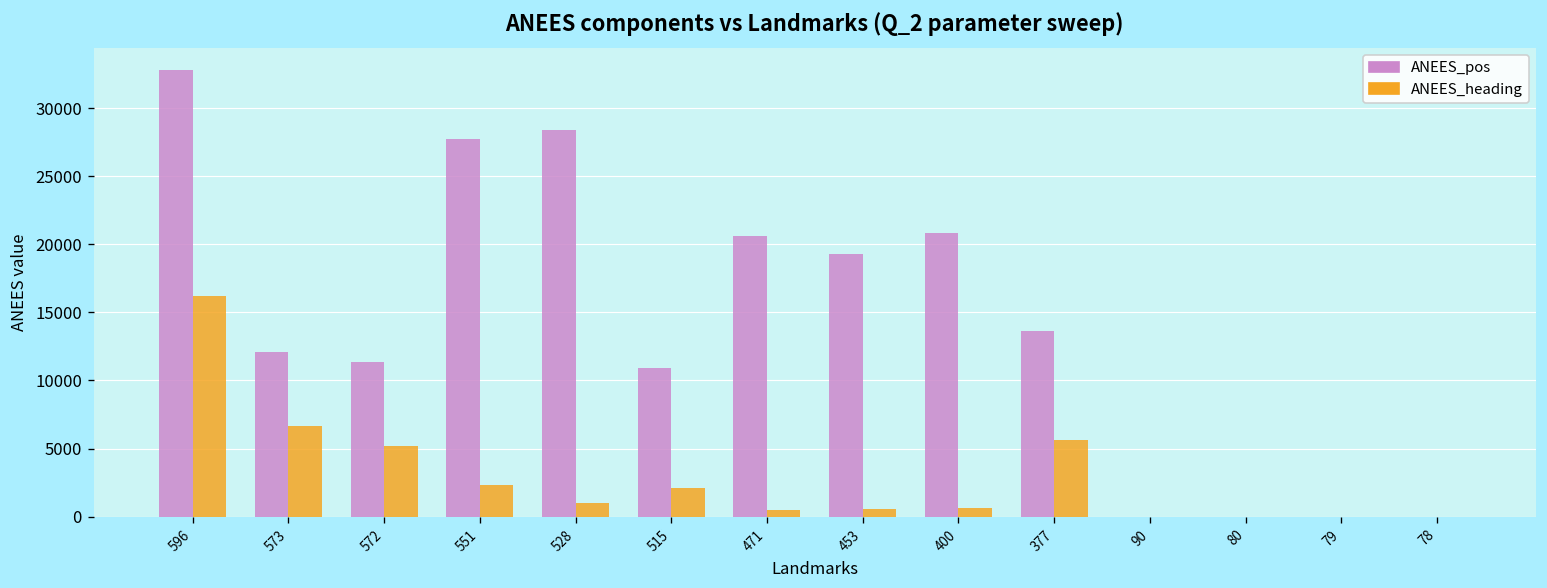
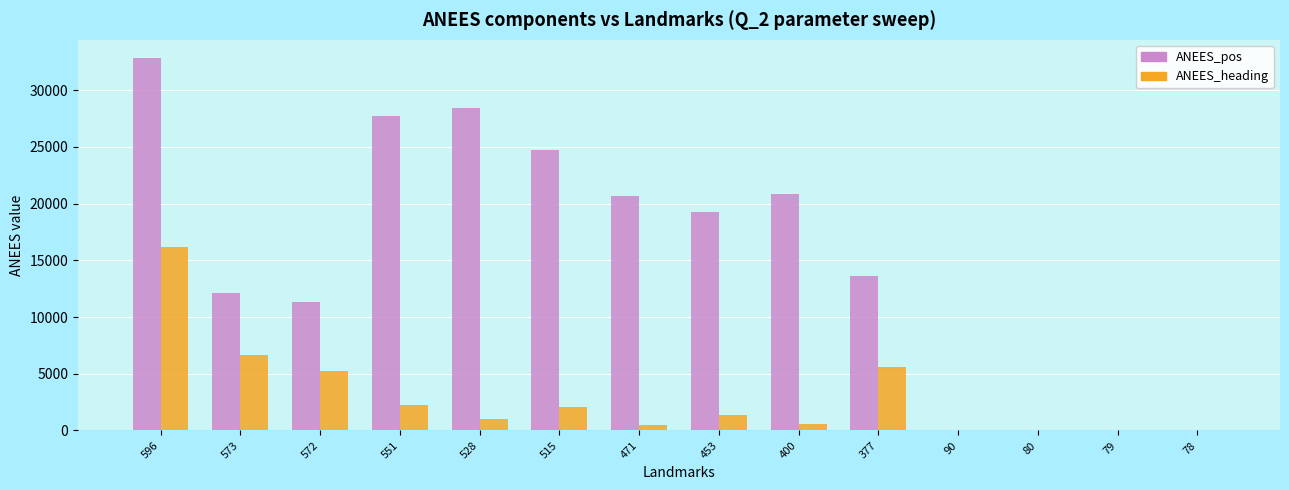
  {
    "ANEES_pos": {
      "596": 32800,
      "573": 12100,
      "572": 11300,
      "551": 27700,
      "528": 28400,
-     "515": 10900,
+     "515": 24700,
      "471": 20600,
      "453": 19300,
      "400": 20800,
      "377": 13700
    },
    "ANEES_heading": {
      "596": 16200,
      "573": 6600,
      "572": 5200,
      "551": 2300,
      "528": 1000,
      "515": 2100,
      "471": 500,
-     "453": 500,
+     "453": 1400,
      "400": 600,
      "377": 5600
    }
  }
